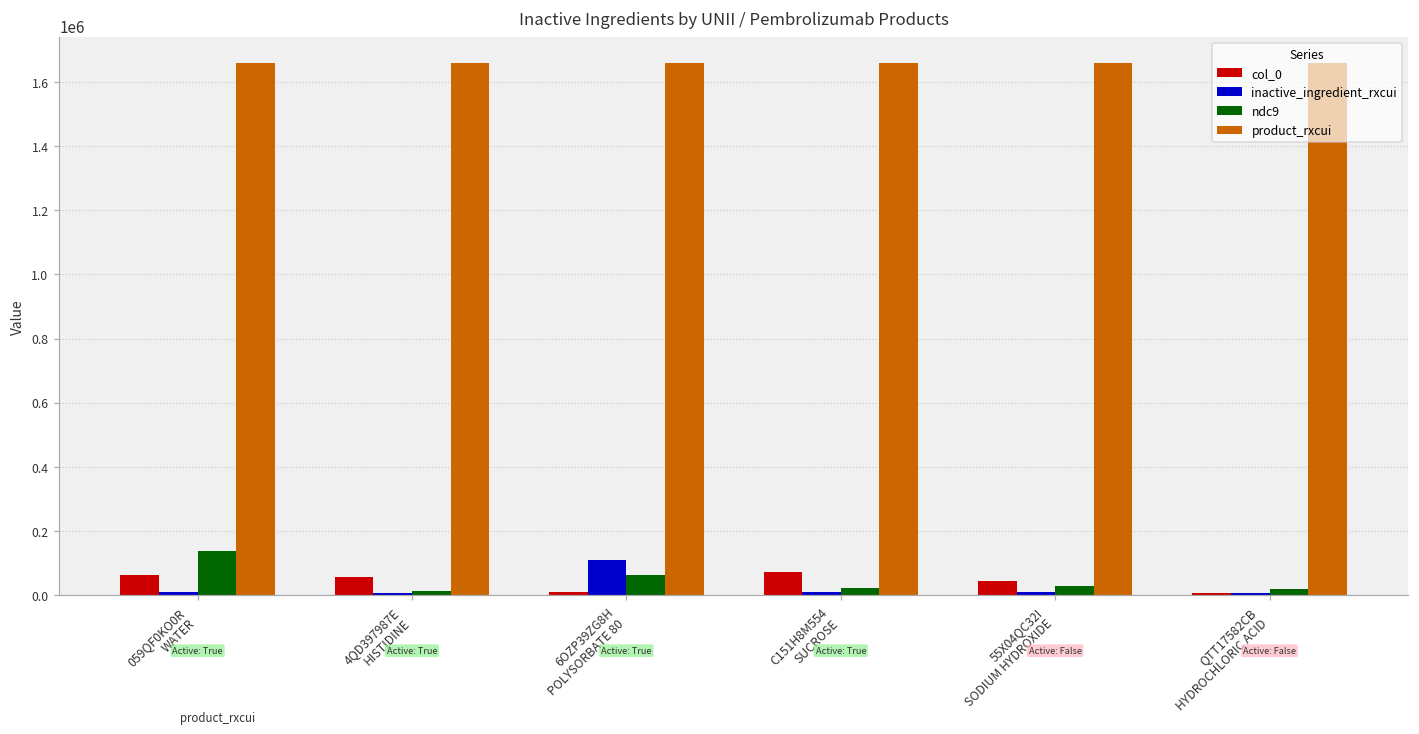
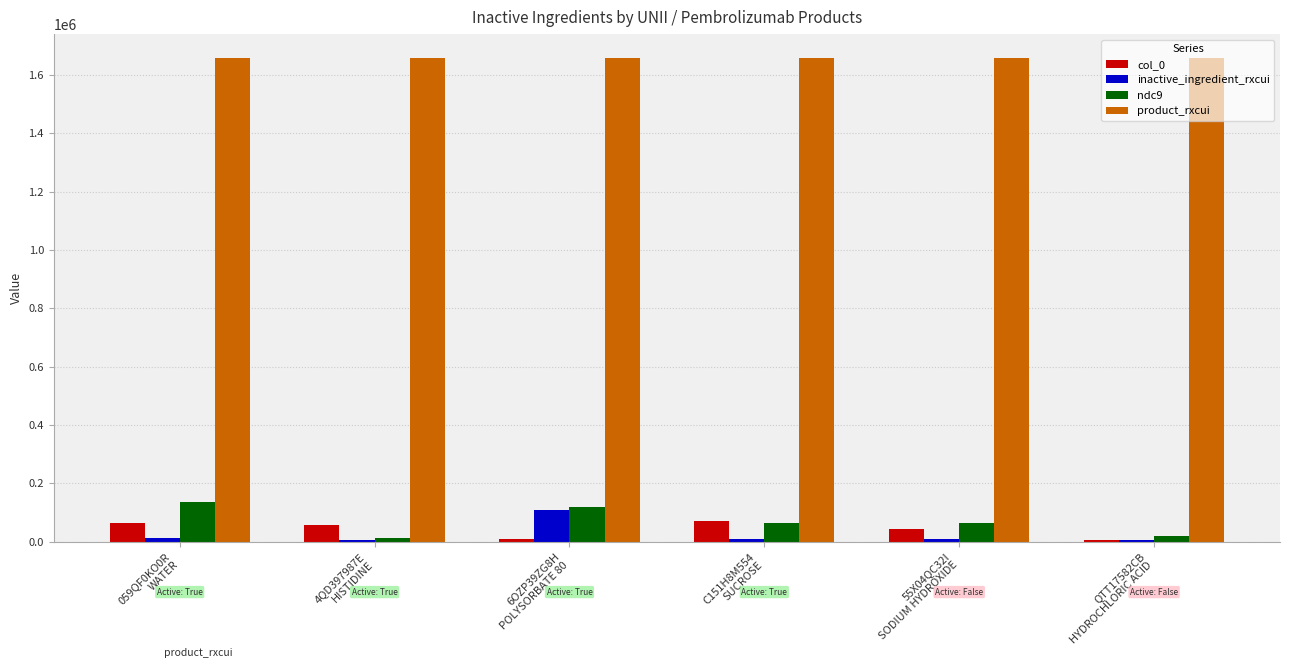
  {
    "col_0": {
      "059QF0KO0R WATER": 60000,
      "4QD397987E HISTIDINE": 60000,
      "C151H8M554 SUCROSE": 70000,
      "55X04QC32I SODIUM HYDROXIDE": 40000
    },
    "inactive_ingredient_rxcui": {
      "059QF0KO0R WATER": 10000,
      "6OZP39ZG8H POLYSORBATE 80": 110000,
      "C151H8M554 SUCROSE": 10000,
      "55X04QC32I SODIUM HYDROXIDE": 10000
    },
    "ndc9": {
      "059QF0KO0R WATER": 140000,
      "4QD397987E HISTIDINE": 10000,
-     "6OZP39ZG8H POLYSORBATE 80": 60000,
-     "C151H8M554 SUCROSE": 20000,
-     "55X04QC32I SODIUM HYDROXIDE": 30000,
+     "6OZP39ZG8H POLYSORBATE 80": 120000,
+     "C151H8M554 SUCROSE": 60000,
+     "55X04QC32I SODIUM HYDROXIDE": 60000,
      "QTT17582CB HYDROCHLORIC ACID": 20000
    },
    "product_rxcui": {
      "059QF0KO0R WATER": 1660000,
      "4QD397987E HISTIDINE": 1660000,
      "6OZP39ZG8H POLYSORBATE 80": 1660000,
      "C151H8M554 SUCROSE": 1660000,
      "55X04QC32I SODIUM HYDROXIDE": 1660000
    }
  }
